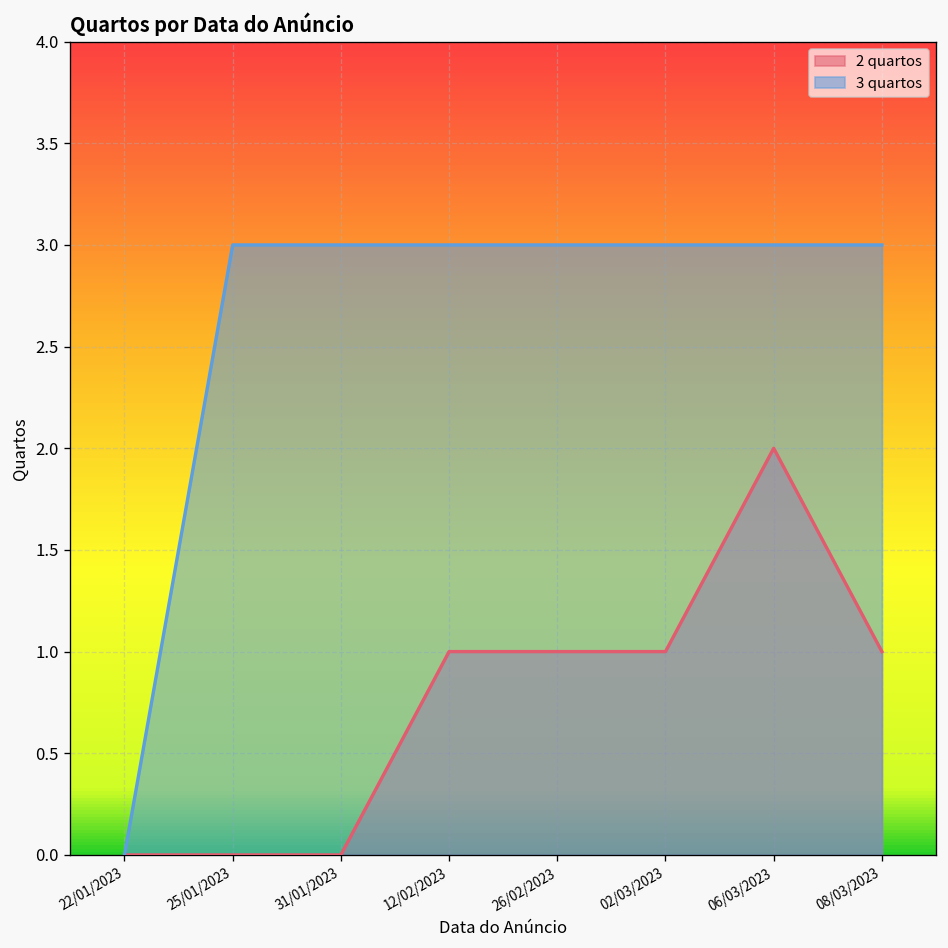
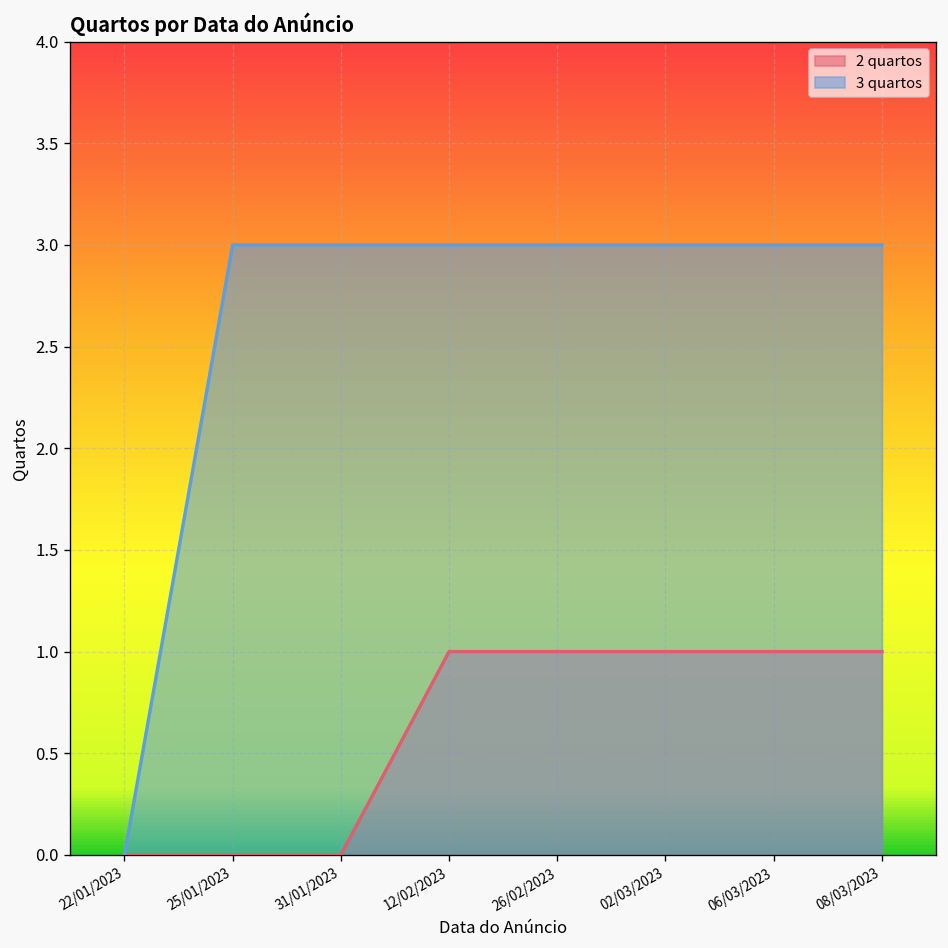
  {
    "2 quartos": {
      "25/01/2023": 0,
      "31/01/2023": 0,
      "12/02/2023": 1,
      "26/02/2023": 1,
      "02/03/2023": 1,
-     "06/03/2023": 2,
+     "06/03/2023": 1,
      "08/03/2023": 1
    },
    "3 quartos": {
      "25/01/2023": 3,
      "31/01/2023": 3,
      "12/02/2023": 3,
      "26/02/2023": 3,
      "02/03/2023": 3,
      "06/03/2023": 3,
      "08/03/2023": 3
    }
  }
